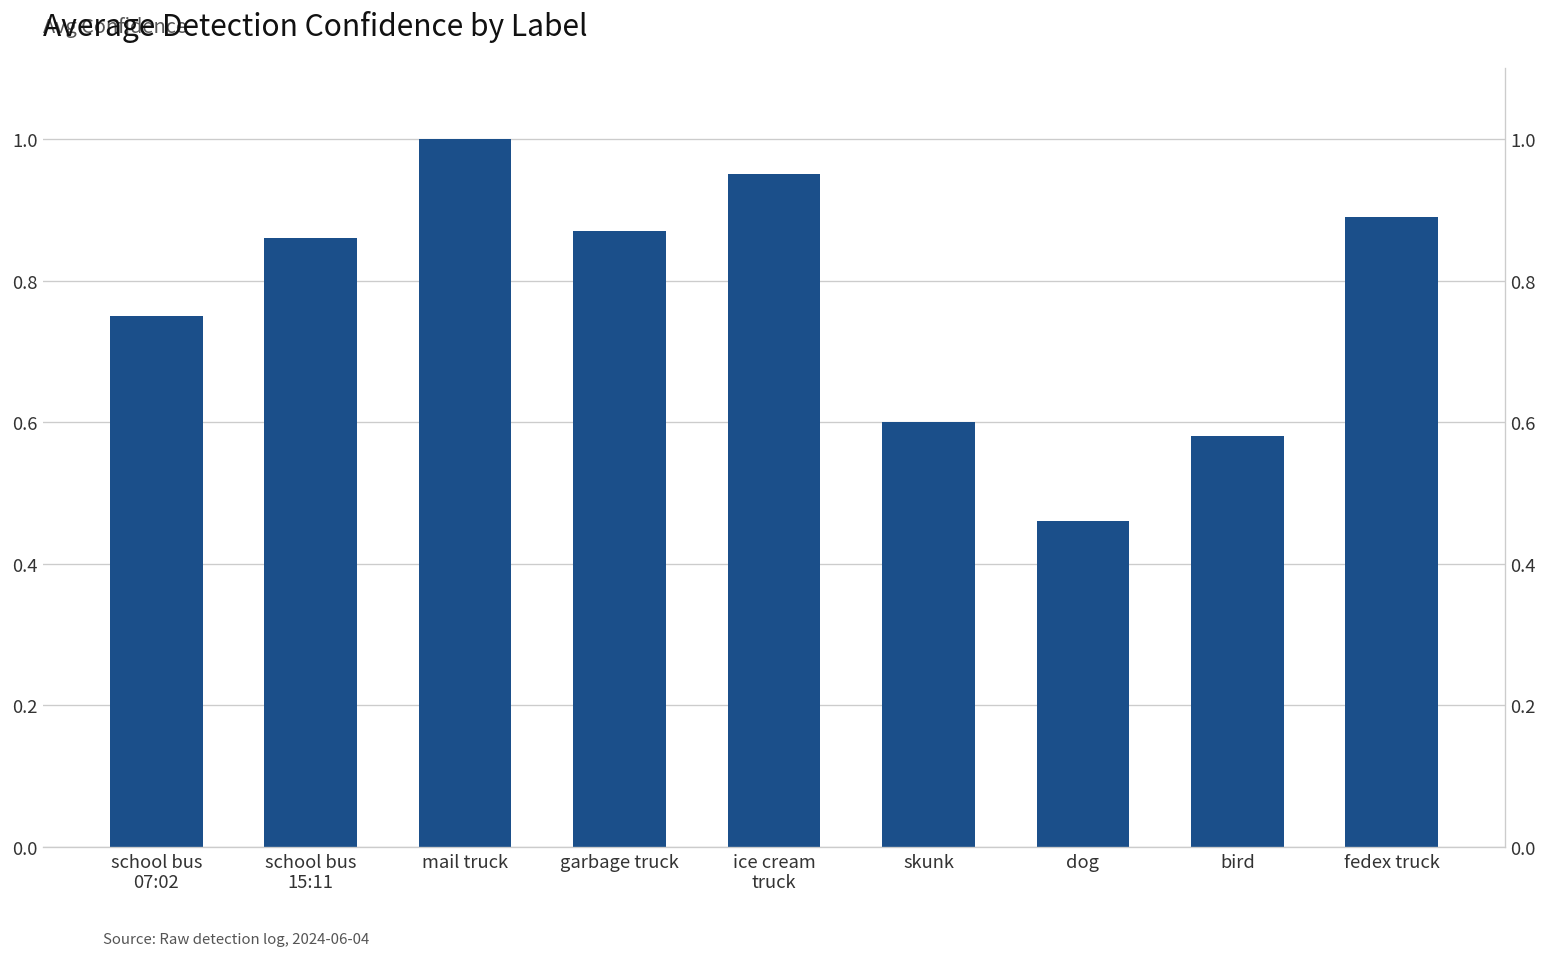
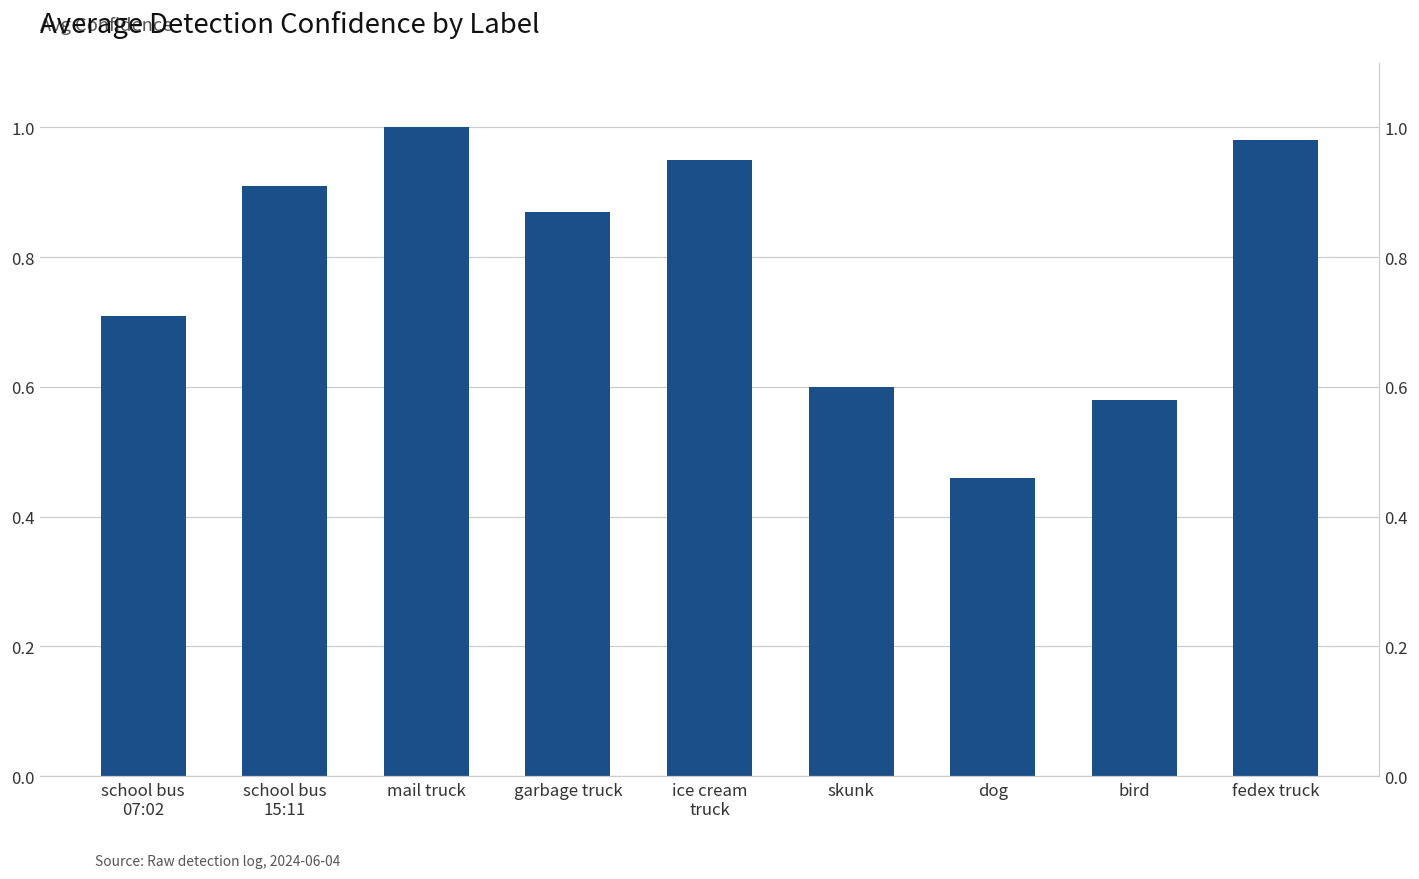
  {
-   "school bus 07:02": 0.75,
-   "school bus 15:11": 0.86,
+   "school bus 07:02": 0.71,
+   "school bus 15:11": 0.91,
    "mail truck": 1.00,
    "garbage truck": 0.87,
    "ice cream truck": 0.95,
    "skunk": 0.60,
    "dog": 0.46,
    "bird": 0.58,
-   "fedex truck": 0.89
+   "fedex truck": 0.98
  }
